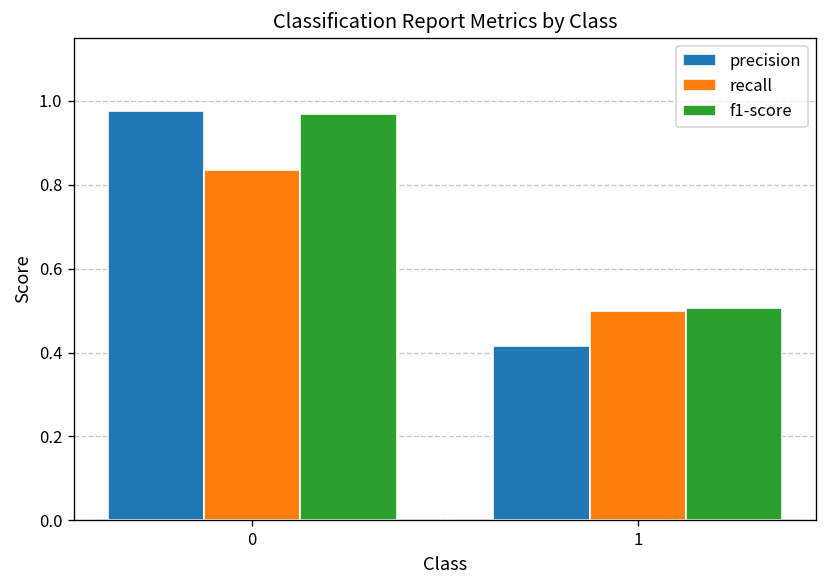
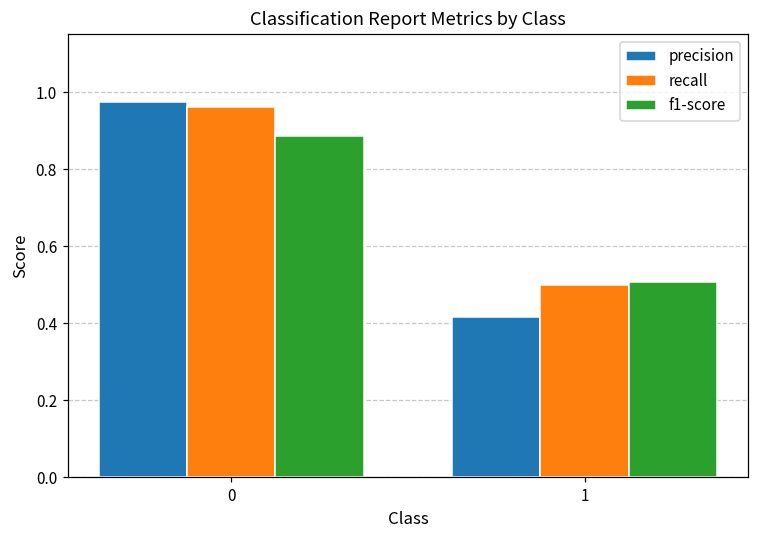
  {
    "precision": {
      "0": 0.98,
      "1": 0.42
    },
    "recall": {
-     "0": 0.83,
+     "0": 0.96,
      "1": 0.50
    },
    "f1-score": {
-     "0": 0.97,
+     "0": 0.89,
      "1": 0.51
    }
  }
